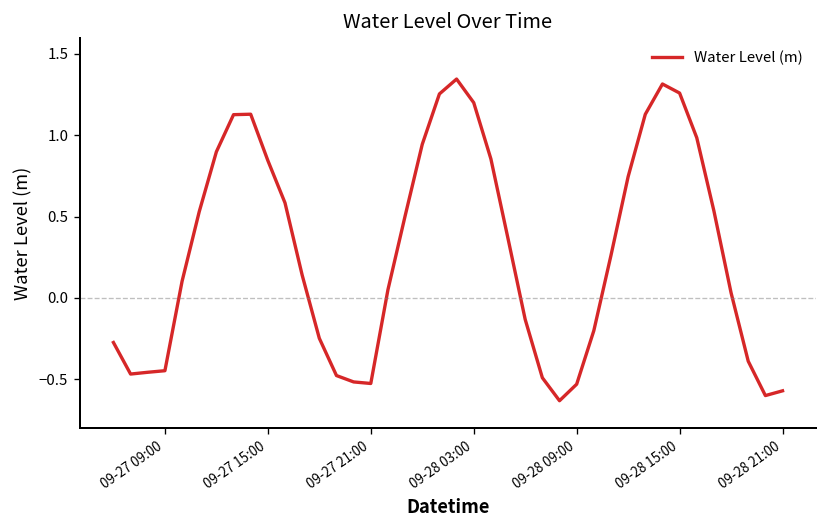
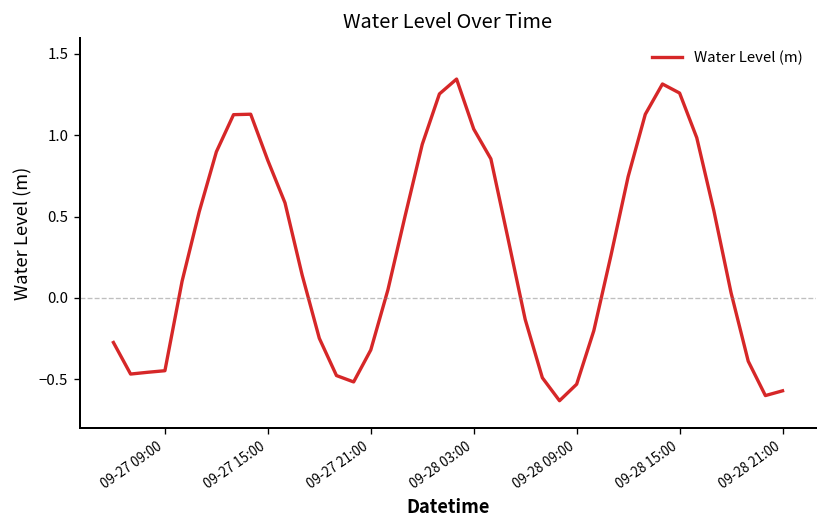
  {
    "09-27 09:00": -0.45,
    "09-27 15:00": 0.84,
-   "09-27 21:00": -0.53,
-   "09-28 03:00": 1.20,
+   "09-27 21:00": -0.32,
+   "09-28 03:00": 1.04,
    "09-28 09:00": -0.53,
    "09-28 15:00": 1.26,
    "09-28 21:00": -0.57
  }
